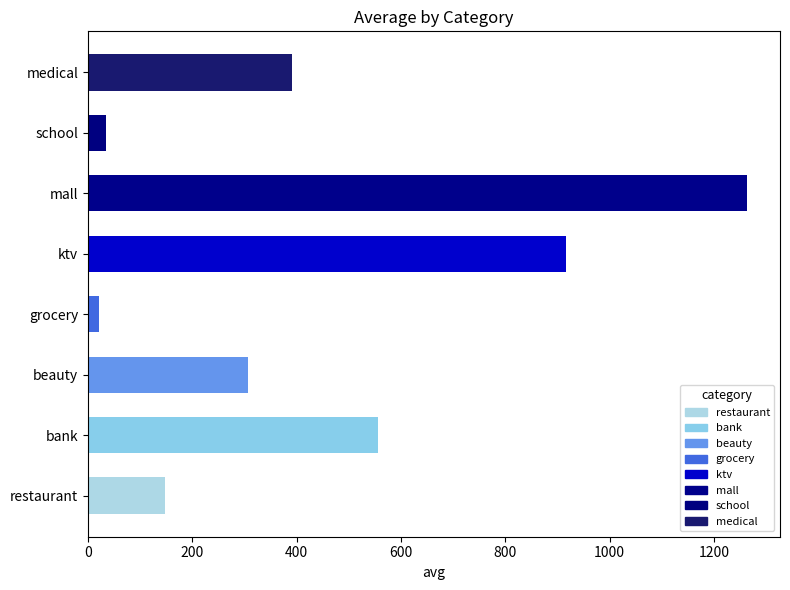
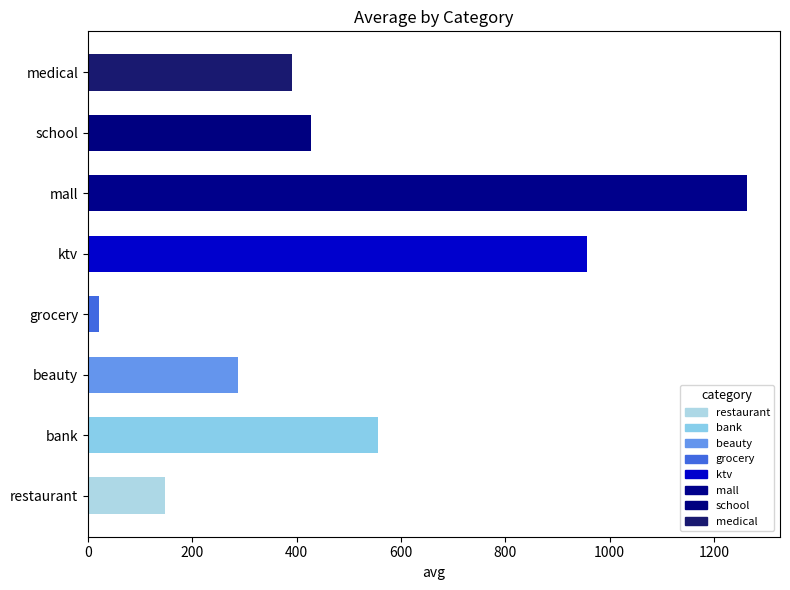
  {
    "medical": 390,
-   "school": 40,
+   "school": 430,
    "mall": 1260,
-   "ktv": 920,
+   "ktv": 960,
    "grocery": 20,
-   "beauty": 310,
+   "beauty": 290,
    "bank": 560,
    "restaurant": 150
  }
